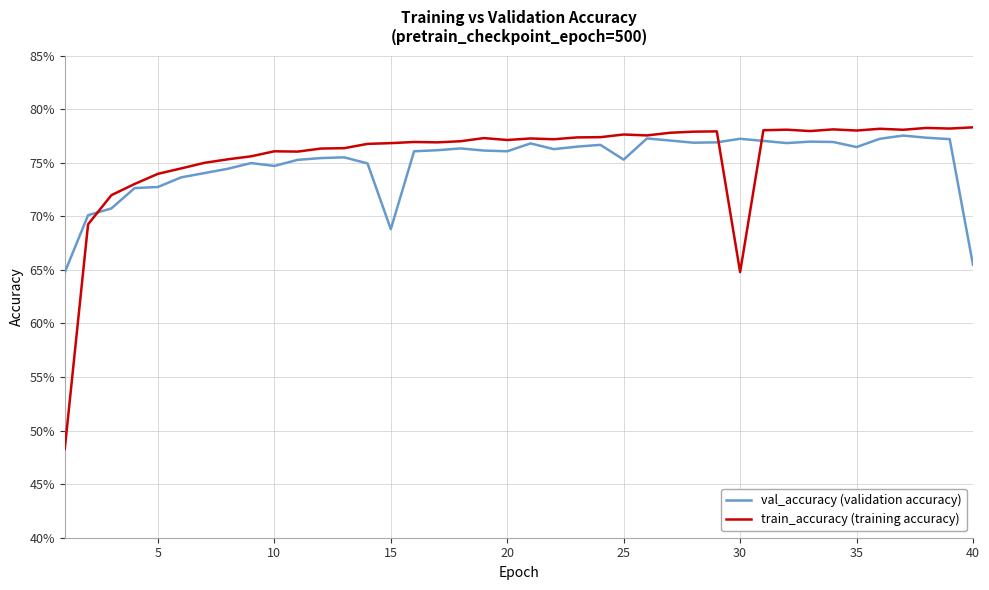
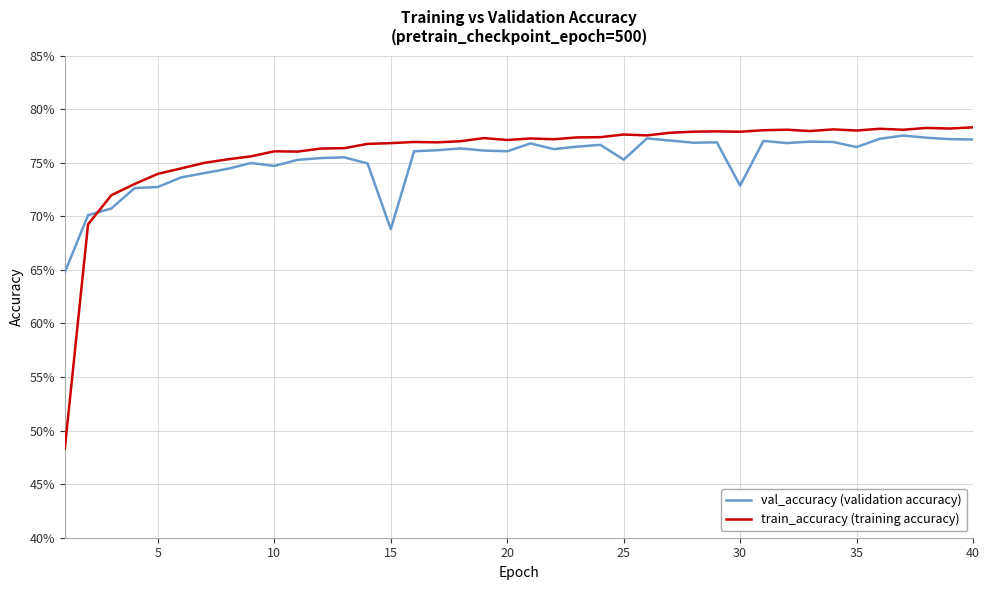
  {
    "val_accuracy (validation accuracy)": {
      "5": "72.7%",
      "10": "74.7%",
      "15": "68.8%",
      "20": "76.1%",
      "25": "75.3%",
-     "30": "77.2%",
+     "30": "72.9%",
      "35": "76.5%",
-     "40": "65.5%"
+     "40": "77.2%"
    },
    "train_accuracy (training accuracy)": {
      "5": "74.0%",
      "10": "76.1%",
      "15": "76.8%",
      "20": "77.1%",
      "25": "77.6%",
-     "30": "64.8%",
+     "30": "77.9%",
      "35": "78.0%",
      "40": "78.3%"
    }
  }
